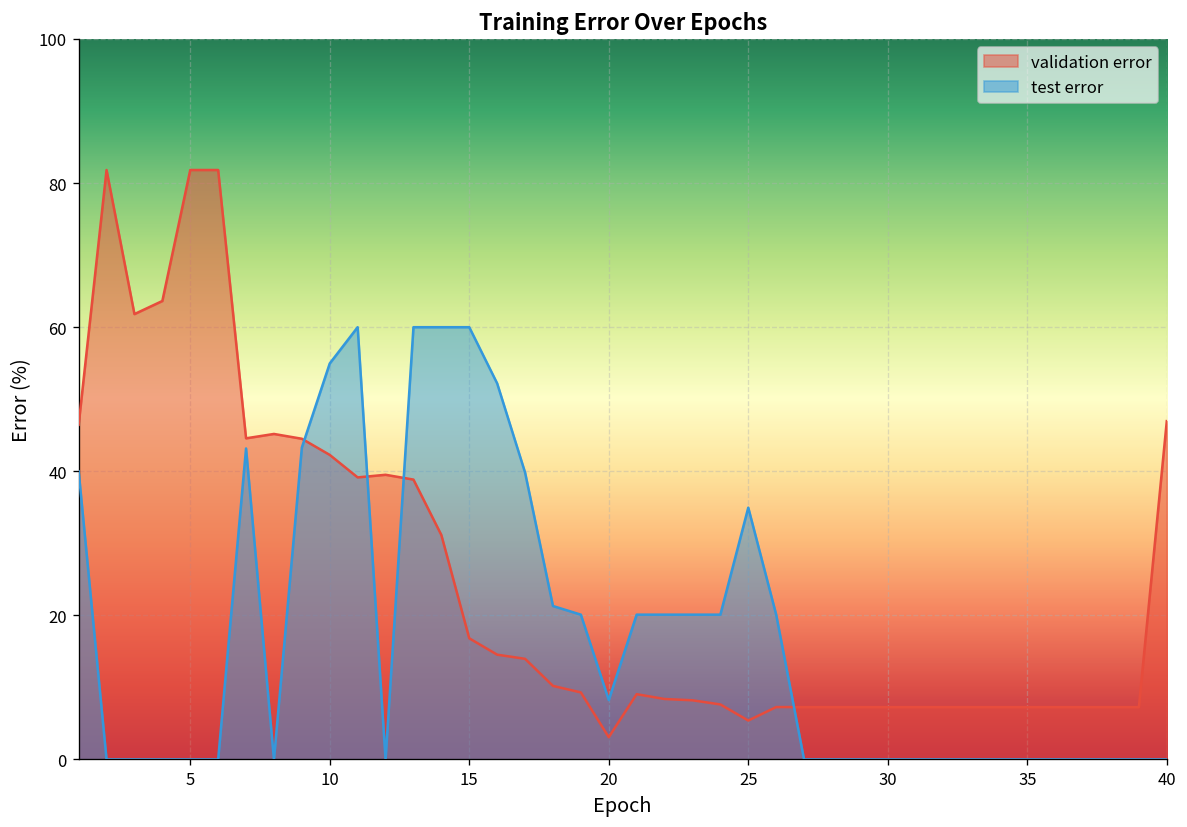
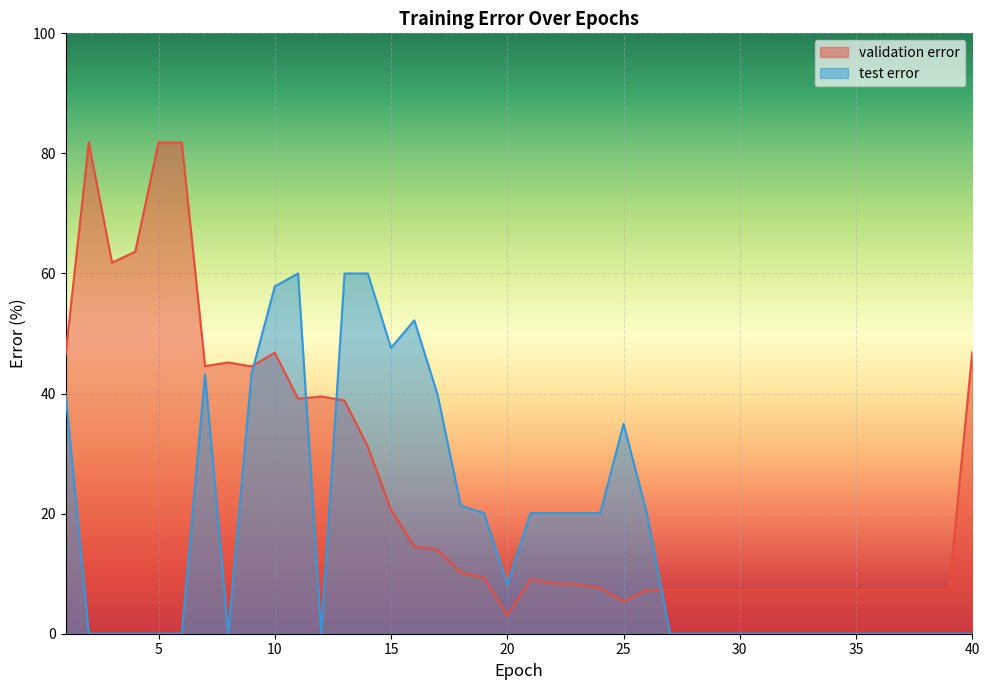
  {
    "validation error": {
      "5": 82,
-     "10": 42,
-     "15": 17,
+     "10": 47,
+     "15": 21,
      "20": 3,
      "25": 5,
      "30": 7,
      "35": 7,
      "40": 47
    },
    "test error": {
      "5": 0,
-     "10": 55,
-     "15": 60,
+     "10": 58,
+     "15": 48,
      "20": 8,
      "25": 35,
      "30": 0,
      "35": 0,
      "40": 0
    }
  }
